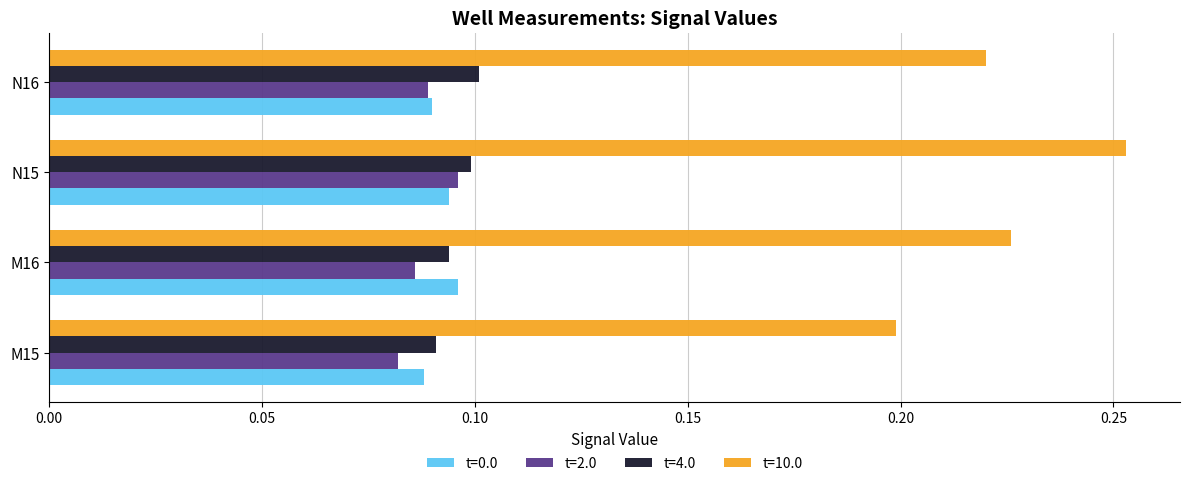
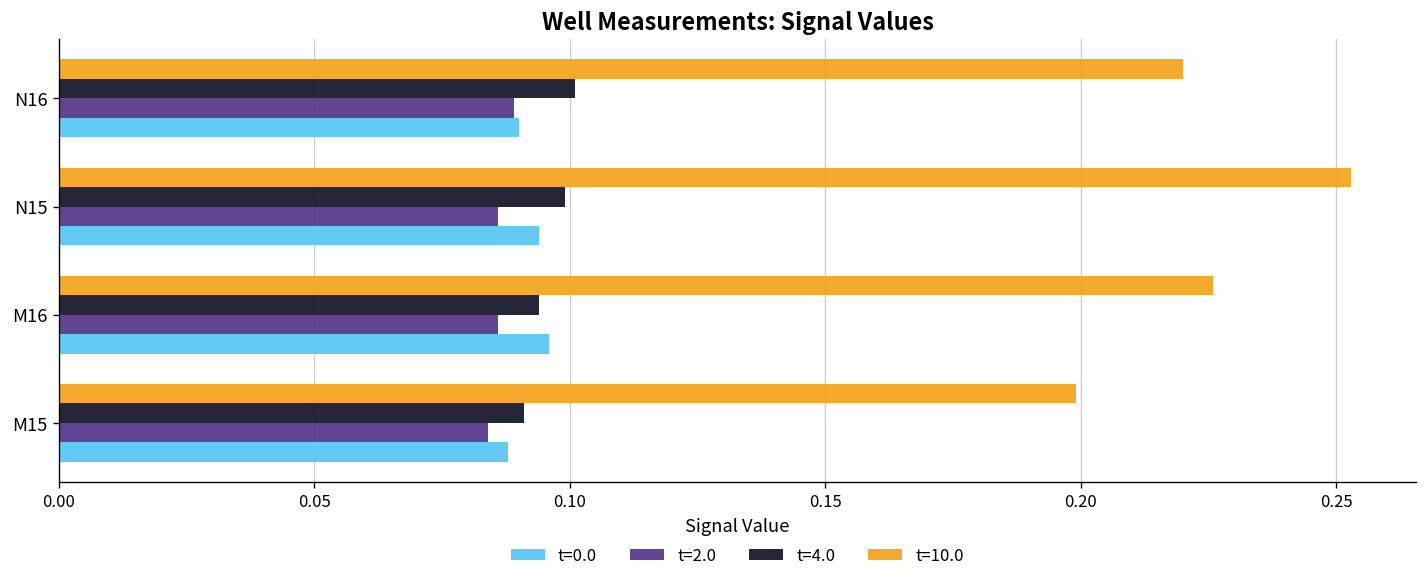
  {
    "t=0.0": {
      "N16": 0.090,
      "N15": 0.094,
      "M16": 0.096,
      "M15": 0.088
    },
    "t=2.0": {
      "N16": 0.089,
-     "N15": 0.096,
+     "N15": 0.086,
      "M16": 0.086,
-     "M15": 0.082
+     "M15": 0.084
    },
    "t=4.0": {
      "N16": 0.101,
      "N15": 0.099,
      "M16": 0.094,
      "M15": 0.091
    },
    "t=10.0": {
      "N16": 0.220,
      "N15": 0.253,
      "M16": 0.226,
      "M15": 0.199
    }
  }
